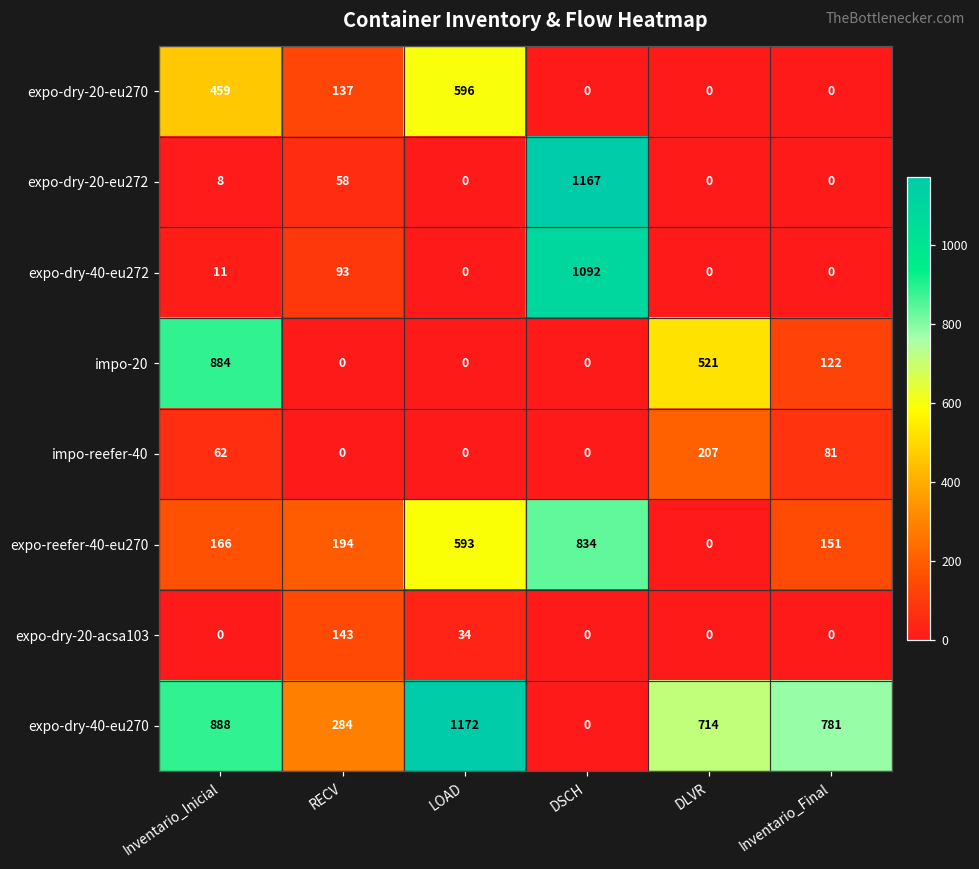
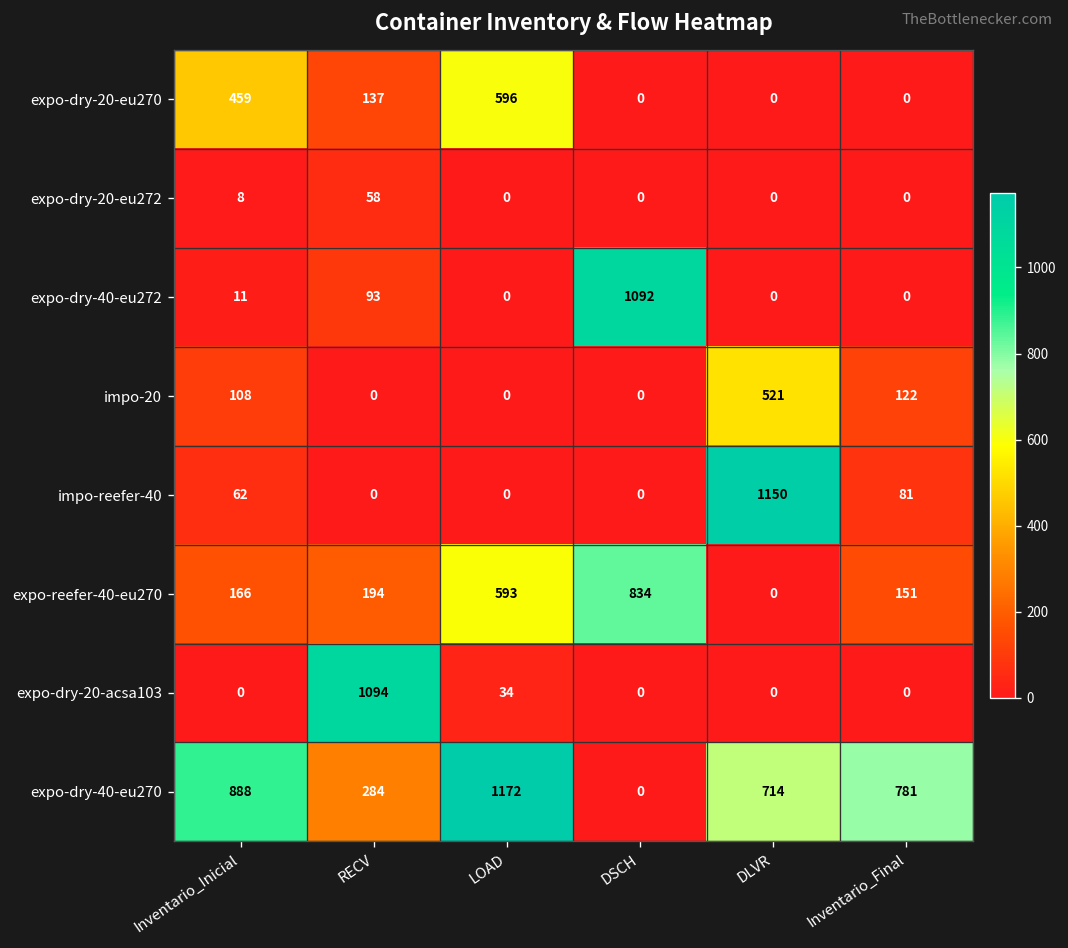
  {
    "expo-dry-20-eu270": {
      "Inventario_Inicial": 459,
      "RECV": 137,
      "LOAD": 596,
      "DSCH": 0,
      "DLVR": 0,
      "Inventario_Final": 0
    },
    "expo-dry-20-eu272": {
      "Inventario_Inicial": 8,
      "RECV": 58,
      "LOAD": 0,
-     "DSCH": 1167,
+     "DSCH": 0,
      "DLVR": 0,
      "Inventario_Final": 0
    },
    "expo-dry-40-eu272": {
      "Inventario_Inicial": 11,
      "RECV": 93,
      "LOAD": 0,
      "DSCH": 1092,
      "DLVR": 0,
      "Inventario_Final": 0
    },
    "impo-20": {
-     "Inventario_Inicial": 884,
+     "Inventario_Inicial": 108,
      "RECV": 0,
      "LOAD": 0,
      "DSCH": 0,
      "DLVR": 521,
      "Inventario_Final": 122
    },
    "impo-reefer-40": {
      "Inventario_Inicial": 62,
      "RECV": 0,
      "LOAD": 0,
      "DSCH": 0,
-     "DLVR": 207,
+     "DLVR": 1150,
      "Inventario_Final": 81
    },
    "expo-reefer-40-eu270": {
      "Inventario_Inicial": 166,
      "RECV": 194,
      "LOAD": 593,
      "DSCH": 834,
      "DLVR": 0,
      "Inventario_Final": 151
    },
    "expo-dry-20-acsa103": {
      "Inventario_Inicial": 0,
-     "RECV": 143,
+     "RECV": 1094,
      "LOAD": 34,
      "DSCH": 0,
      "DLVR": 0,
      "Inventario_Final": 0
    },
    "expo-dry-40-eu270": {
      "Inventario_Inicial": 888,
      "RECV": 284,
      "LOAD": 1172,
      "DSCH": 0,
      "DLVR": 714,
      "Inventario_Final": 781
    }
  }
